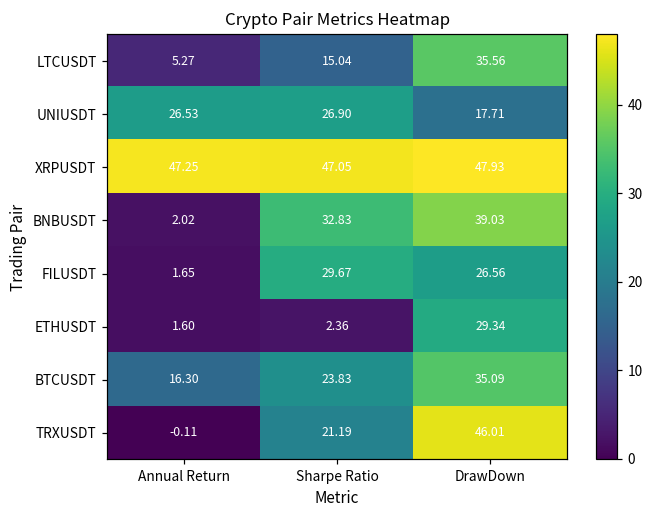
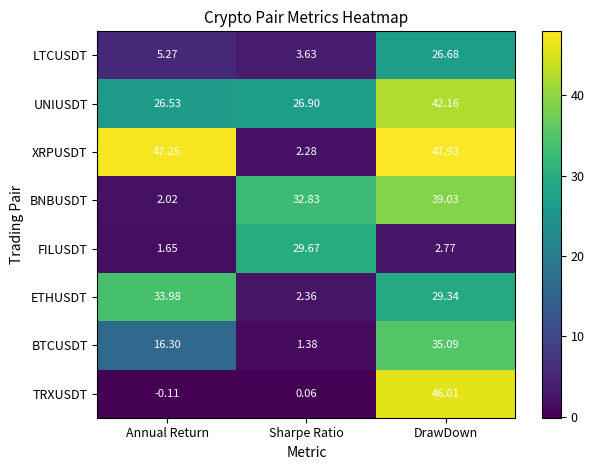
  {
    "LTCUSDT": {
      "Annual Return": 5.27,
-     "Sharpe Ratio": 15.04,
-     "DrawDown": 35.56
+     "Sharpe Ratio": 3.63,
+     "DrawDown": 26.68
    },
    "UNIUSDT": {
      "Annual Return": 26.53,
      "Sharpe Ratio": 26.90,
-     "DrawDown": 17.71
+     "DrawDown": 42.16
    },
    "XRPUSDT": {
      "Annual Return": 47.25,
-     "Sharpe Ratio": 47.05,
+     "Sharpe Ratio": 2.28,
      "DrawDown": 47.93
    },
    "BNBUSDT": {
      "Annual Return": 2.02,
      "Sharpe Ratio": 32.83,
      "DrawDown": 39.03
    },
    "FILUSDT": {
      "Annual Return": 1.65,
      "Sharpe Ratio": 29.67,
-     "DrawDown": 26.56
+     "DrawDown": 2.77
    },
    "ETHUSDT": {
-     "Annual Return": 1.60,
+     "Annual Return": 33.98,
      "Sharpe Ratio": 2.36,
      "DrawDown": 29.34
    },
    "BTCUSDT": {
      "Annual Return": 16.30,
-     "Sharpe Ratio": 23.83,
+     "Sharpe Ratio": 1.38,
      "DrawDown": 35.09
    },
    "TRXUSDT": {
      "Annual Return": -0.11,
-     "Sharpe Ratio": 21.19,
+     "Sharpe Ratio": 0.06,
      "DrawDown": 46.01
    }
  }
